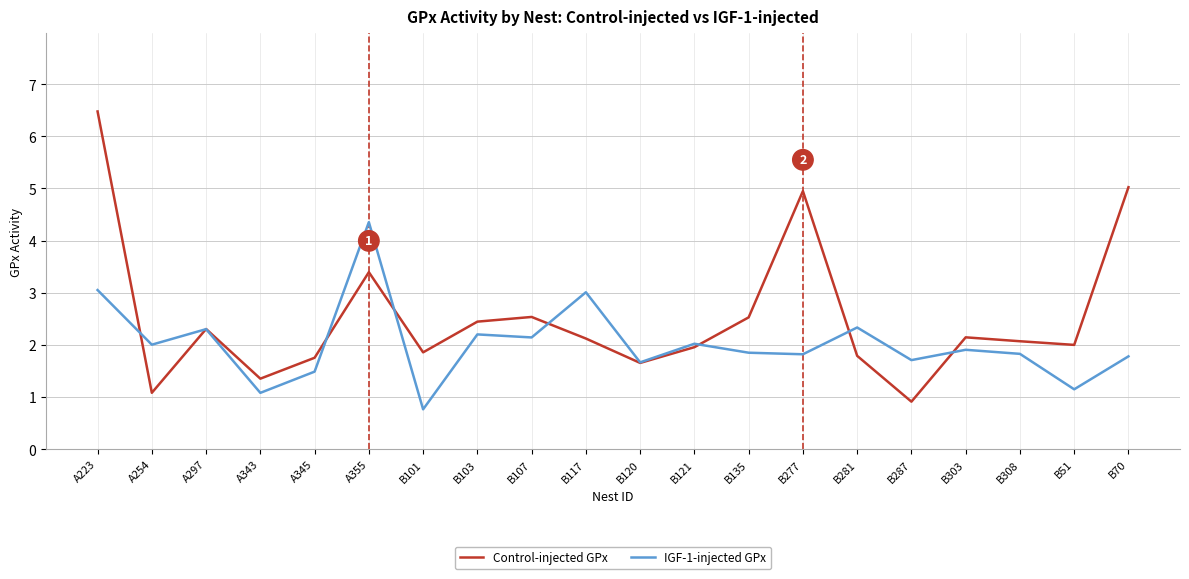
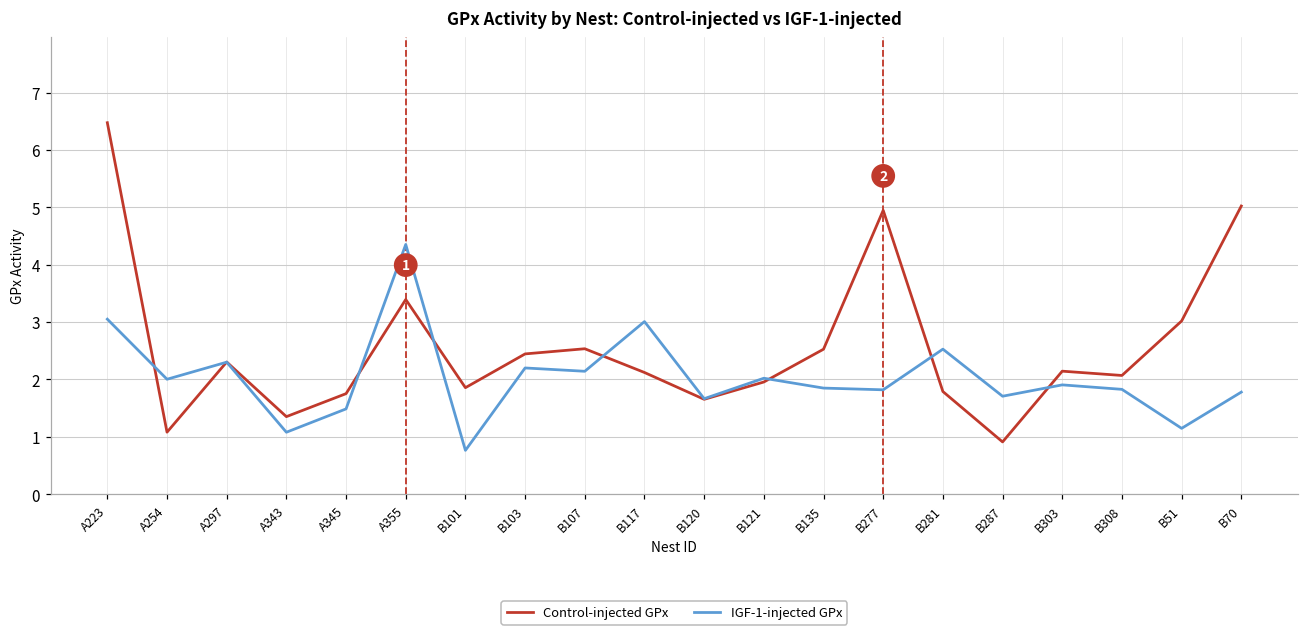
  {
    "Control-injected GPx": {
      "A223": 6.5,
      "A254": 1.1,
      "A343": 1.4,
      "A345": 1.8,
      "A355": 3.4,
      "B101": 1.9,
      "B103": 2.4,
      "B107": 2.5,
      "B117": 2.1,
      "B121": 2.0,
      "B135": 2.5,
      "B281": 1.8,
      "B287": 0.9,
      "B303": 2.1,
      "B308": 2.1,
-     "B51": 2.0,
+     "B51": 3.0,
      "B70": 5.0
    },
    "IGF-1-injected GPx": {
      "A223": 3.1,
      "A254": 2.0,
      "A343": 1.1,
      "A345": 1.5,
      "B101": 0.8,
      "B103": 2.2,
      "B107": 2.1,
      "B117": 3.0,
      "B121": 2.0,
      "B135": 1.9,
      "B277": 1.8,
-     "B281": 2.3,
+     "B281": 2.5,
      "B287": 1.7,
      "B303": 1.9,
      "B308": 1.8,
      "B51": 1.1,
      "B70": 1.8
    }
  }
